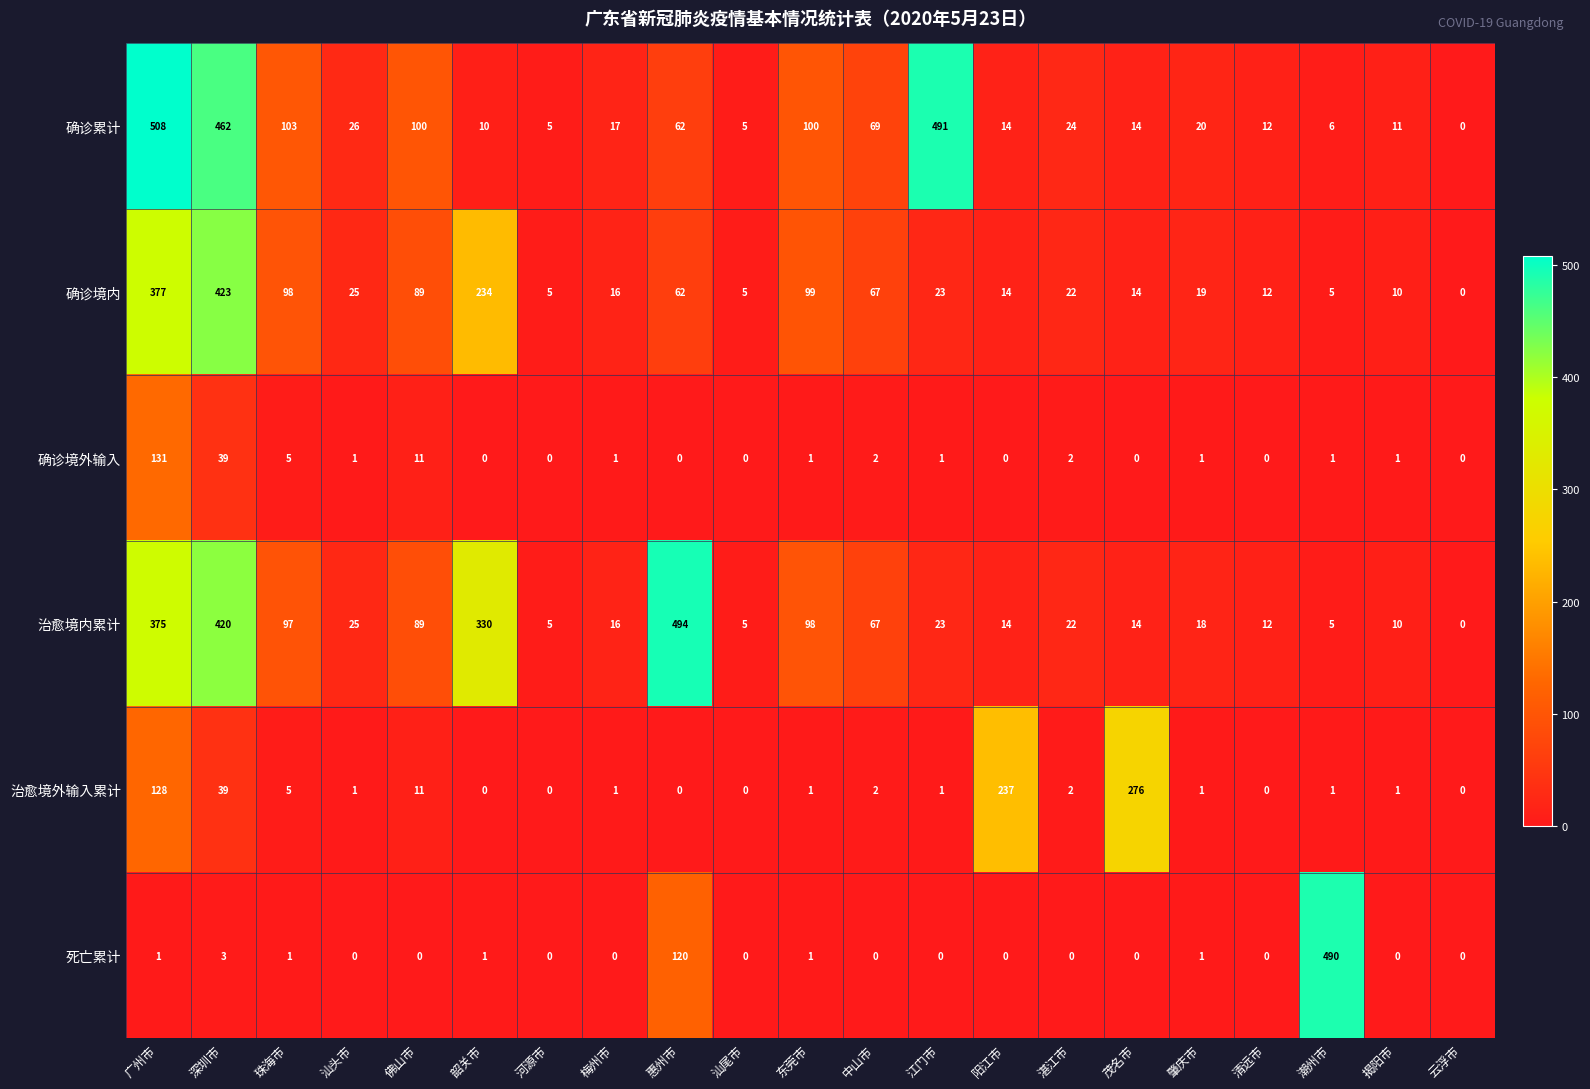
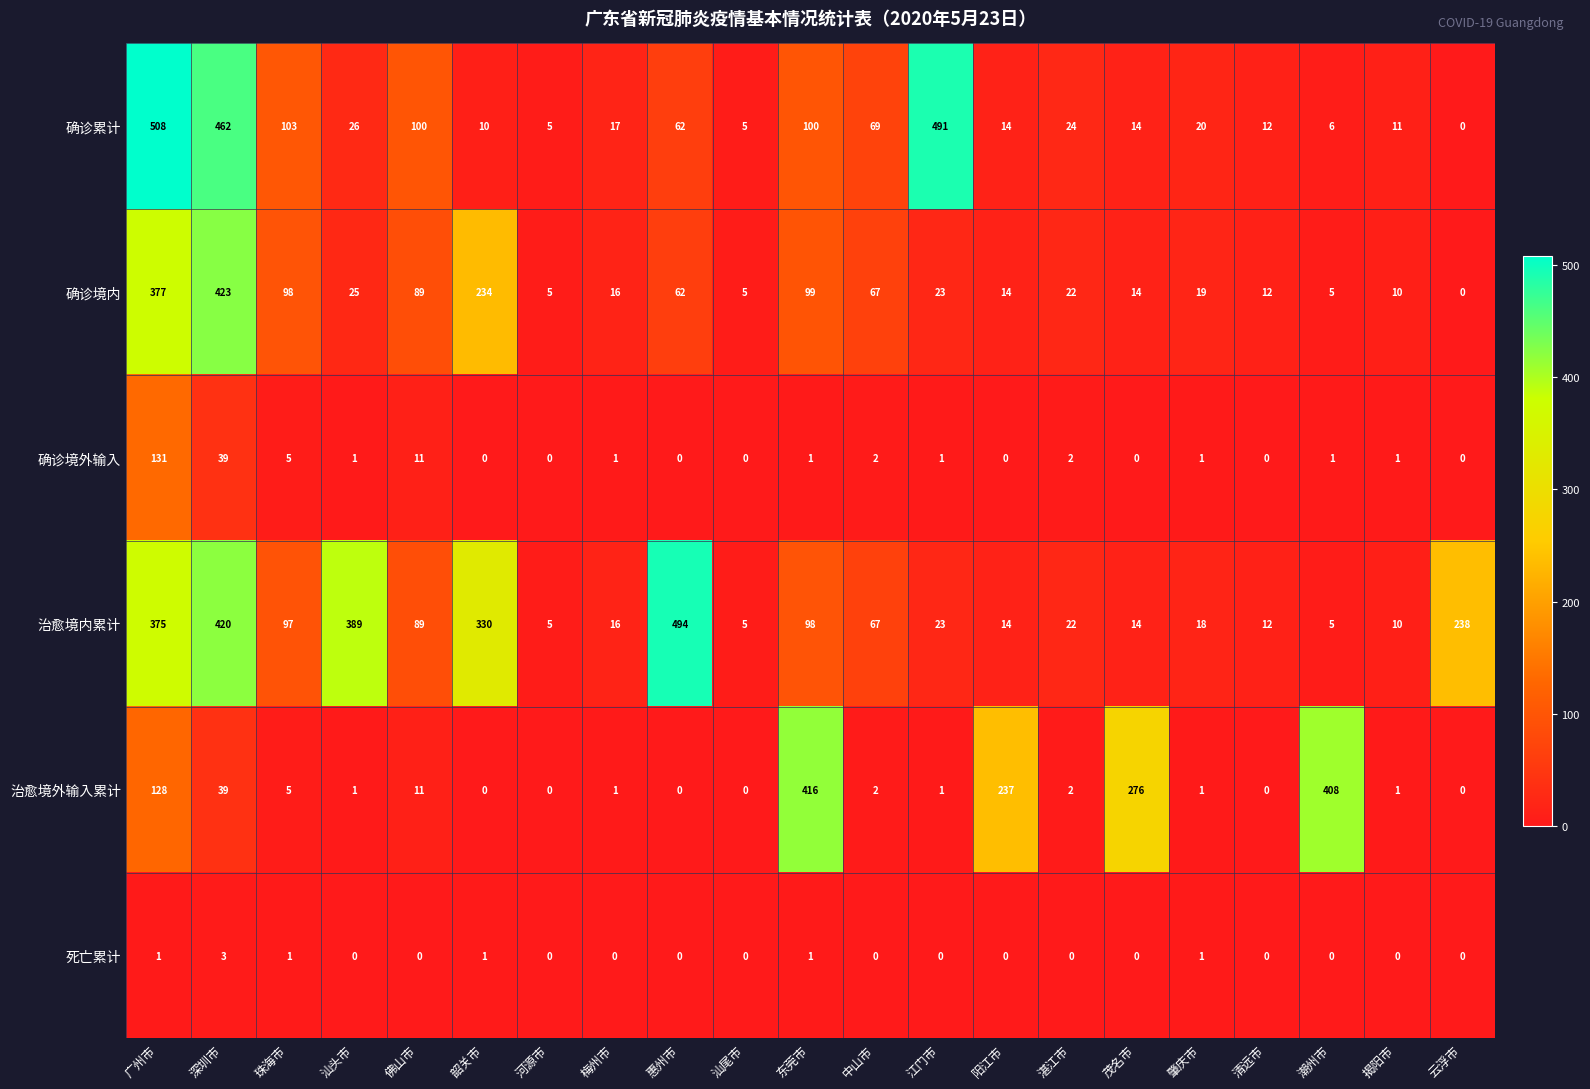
  {
    "确诊累计": {
      "广州市": 508,
      "深圳市": 462,
      "珠海市": 103,
      "汕头市": 26,
      "佛山市": 100,
      "韶关市": 10,
      "河源市": 5,
      "梅州市": 17,
      "惠州市": 62,
      "汕尾市": 5,
      "东莞市": 100,
      "中山市": 69,
      "江门市": 491,
      "阳江市": 14,
      "湛江市": 24,
      "茂名市": 14,
      "肇庆市": 20,
      "清远市": 12,
      "潮州市": 6,
      "揭阳市": 11,
      "云浮市": 0
    },
    "确诊境内": {
      "广州市": 377,
      "深圳市": 423,
      "珠海市": 98,
      "汕头市": 25,
      "佛山市": 89,
      "韶关市": 234,
      "河源市": 5,
      "梅州市": 16,
      "惠州市": 62,
      "汕尾市": 5,
      "东莞市": 99,
      "中山市": 67,
      "江门市": 23,
      "阳江市": 14,
      "湛江市": 22,
      "茂名市": 14,
      "肇庆市": 19,
      "清远市": 12,
      "潮州市": 5,
      "揭阳市": 10,
      "云浮市": 0
    },
    "确诊境外输入": {
      "广州市": 131,
      "深圳市": 39,
      "珠海市": 5,
      "汕头市": 1,
      "佛山市": 11,
      "韶关市": 0,
      "河源市": 0,
      "梅州市": 1,
      "惠州市": 0,
      "汕尾市": 0,
      "东莞市": 1,
      "中山市": 2,
      "江门市": 1,
      "阳江市": 0,
      "湛江市": 2,
      "茂名市": 0,
      "肇庆市": 1,
      "清远市": 0,
      "潮州市": 1,
      "揭阳市": 1,
      "云浮市": 0
    },
    "治愈境内累计": {
      "广州市": 375,
      "深圳市": 420,
      "珠海市": 97,
-     "汕头市": 25,
+     "汕头市": 389,
      "佛山市": 89,
      "韶关市": 330,
      "河源市": 5,
      "梅州市": 16,
      "惠州市": 494,
      "汕尾市": 5,
      "东莞市": 98,
      "中山市": 67,
      "江门市": 23,
      "阳江市": 14,
      "湛江市": 22,
      "茂名市": 14,
      "肇庆市": 18,
      "清远市": 12,
      "潮州市": 5,
      "揭阳市": 10,
-     "云浮市": 0
+     "云浮市": 238
    },
    "治愈境外输入累计": {
      "广州市": 128,
      "深圳市": 39,
      "珠海市": 5,
      "汕头市": 1,
      "佛山市": 11,
      "韶关市": 0,
      "河源市": 0,
      "梅州市": 1,
      "惠州市": 0,
      "汕尾市": 0,
-     "东莞市": 1,
+     "东莞市": 416,
      "中山市": 2,
      "江门市": 1,
      "阳江市": 237,
      "湛江市": 2,
      "茂名市": 276,
      "肇庆市": 1,
      "清远市": 0,
-     "潮州市": 1,
+     "潮州市": 408,
      "揭阳市": 1,
      "云浮市": 0
    },
    "死亡累计": {
      "广州市": 1,
      "深圳市": 3,
      "珠海市": 1,
      "汕头市": 0,
      "佛山市": 0,
      "韶关市": 1,
      "河源市": 0,
      "梅州市": 0,
-     "惠州市": 120,
+     "惠州市": 0,
      "汕尾市": 0,
      "东莞市": 1,
      "中山市": 0,
      "江门市": 0,
      "阳江市": 0,
      "湛江市": 0,
      "茂名市": 0,
      "肇庆市": 1,
      "清远市": 0,
-     "潮州市": 490,
+     "潮州市": 0,
      "揭阳市": 0,
      "云浮市": 0
    }
  }
